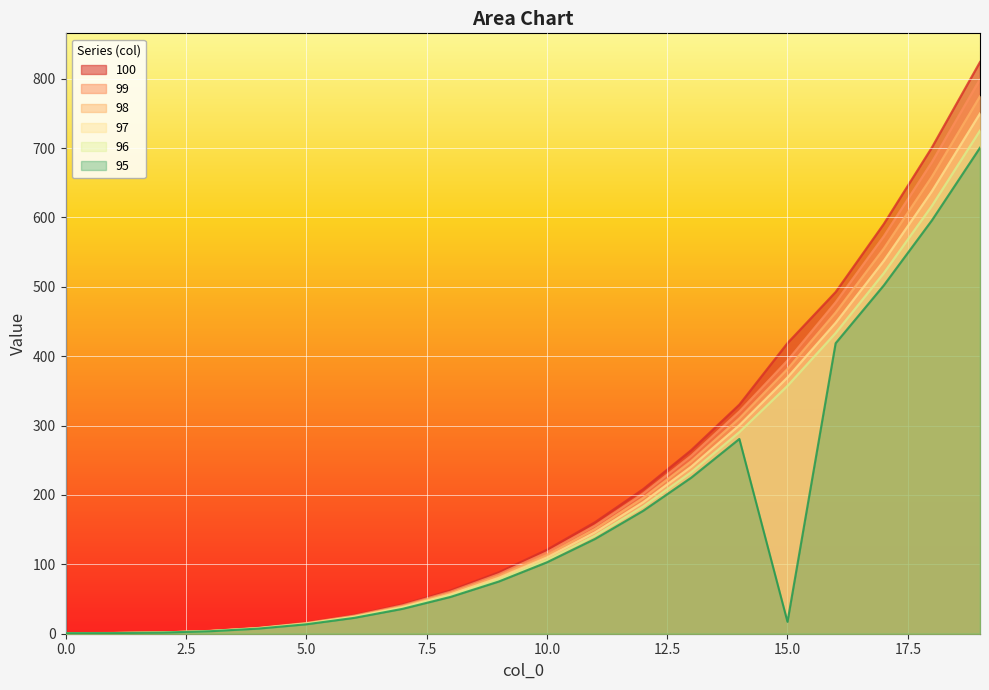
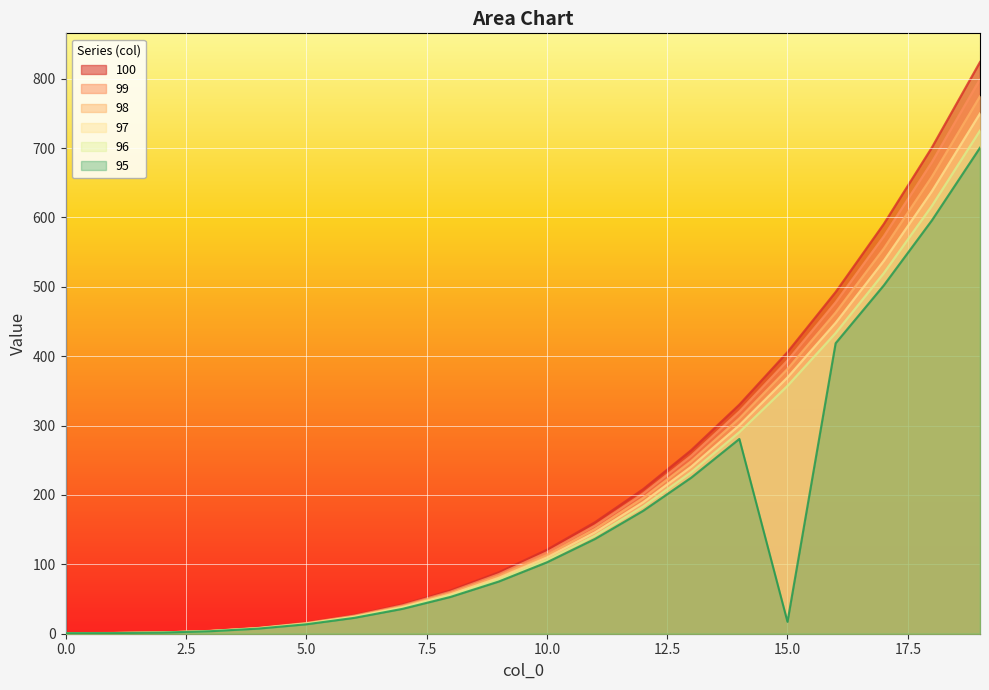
  {
    "100": {
-     "15.0": 420
+     "15.0": 410
    },
    "95": {
      "10.0": 100,
      "15.0": 20
    }
  }
